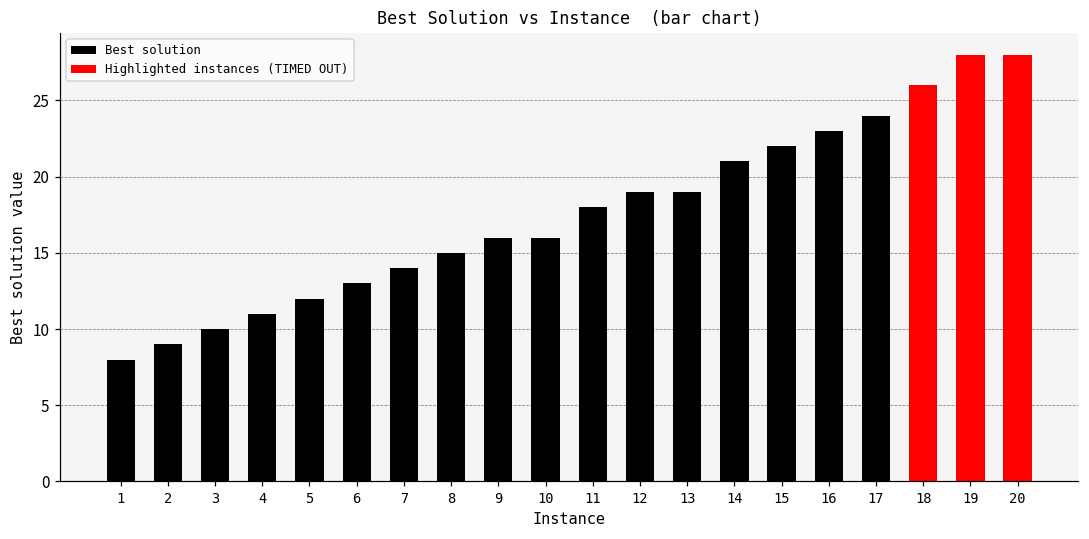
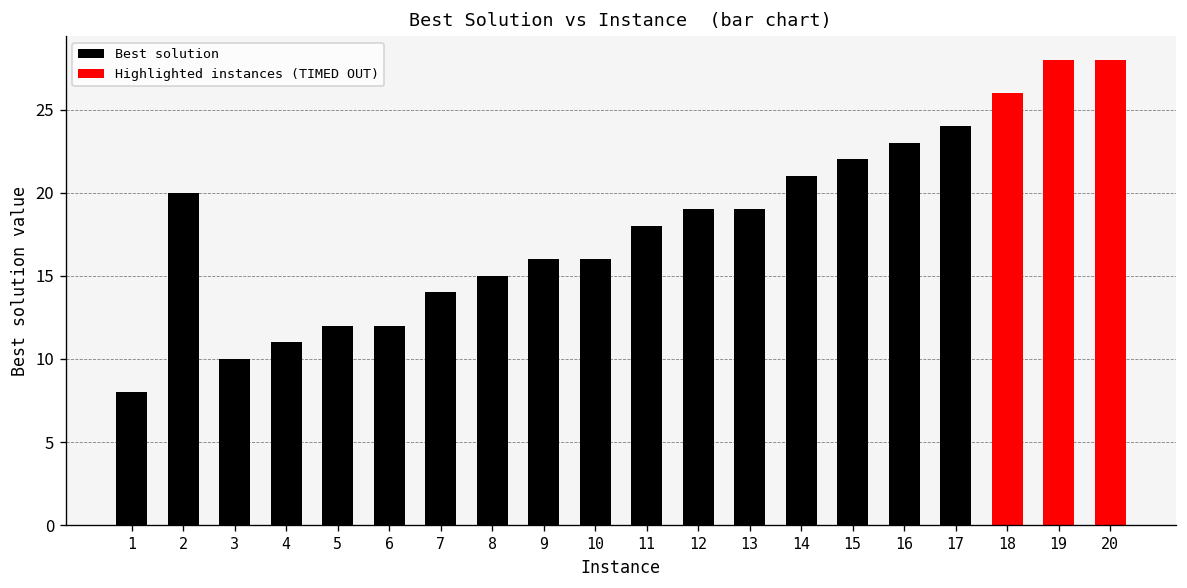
  {
    "Best solution": {
      "1": 8,
-     "2": 9,
+     "2": 20,
      "3": 10,
      "4": 11,
      "5": 12,
-     "6": 13,
+     "6": 12,
      "7": 14,
      "8": 15,
      "9": 16,
      "10": 16,
      "11": 18,
      "12": 19,
      "13": 19,
      "14": 21,
      "15": 22,
      "16": 23,
      "17": 24,
      "18": 26,
      "19": 28,
      "20": 28
    },
    "Highlighted instances (TIMED OUT)": {
      "18": 26,
      "19": 28,
      "20": 28
    }
  }
